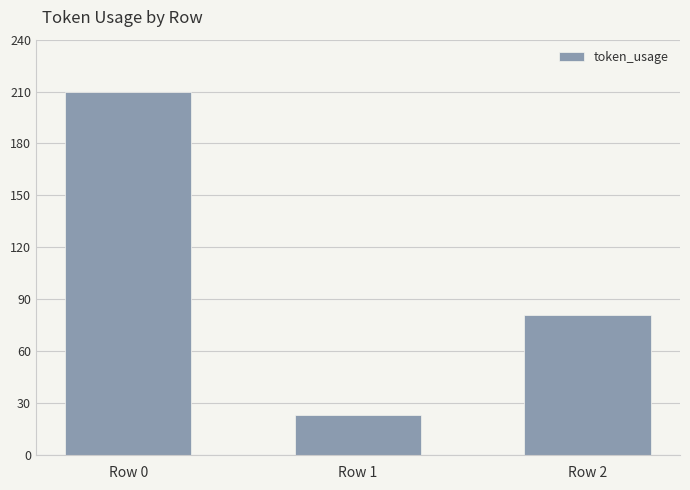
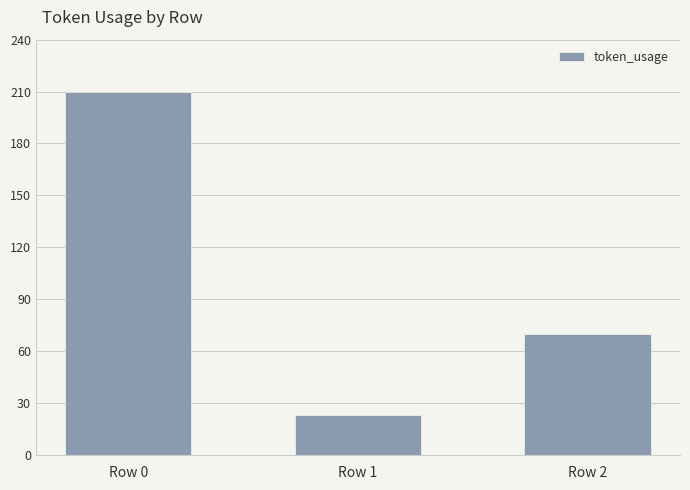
  {
    "Row 0": 210,
    "Row 1": 23,
-   "Row 2": 81
+   "Row 2": 70
  }
